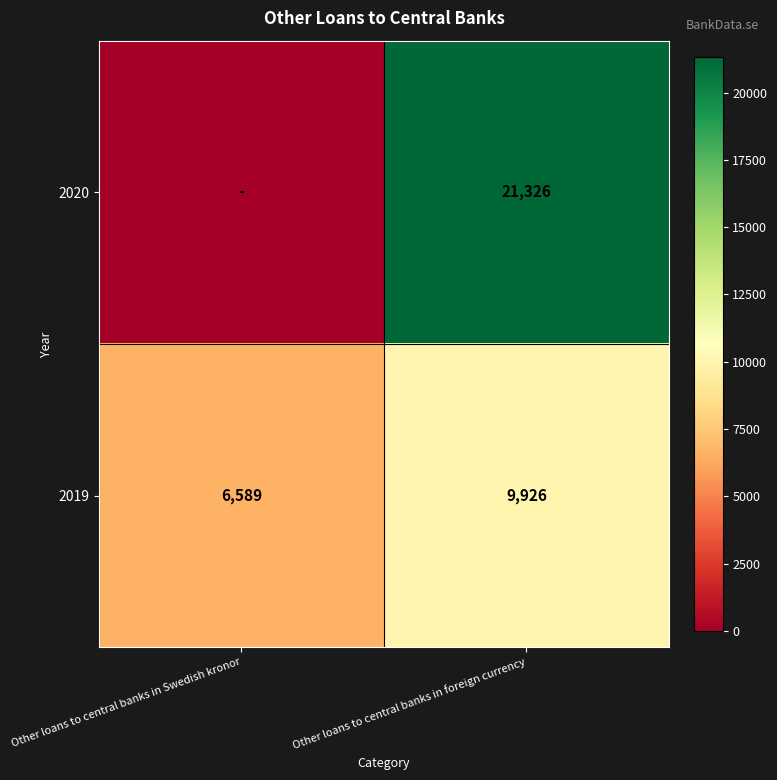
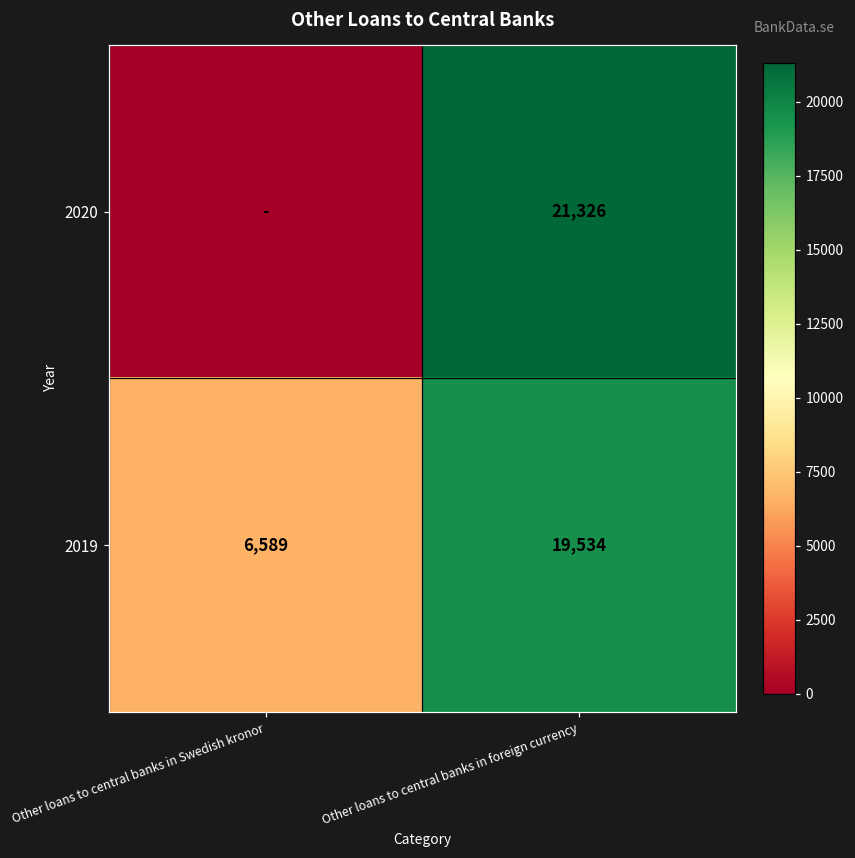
  {
    "2020": {
      "Other loans to central banks in foreign currency": "21,326"
    },
    "2019": {
      "Other loans to central banks in Swedish kronor": "6,589",
-     "Other loans to central banks in foreign currency": "9,926"
+     "Other loans to central banks in foreign currency": "19,534"
    }
  }
